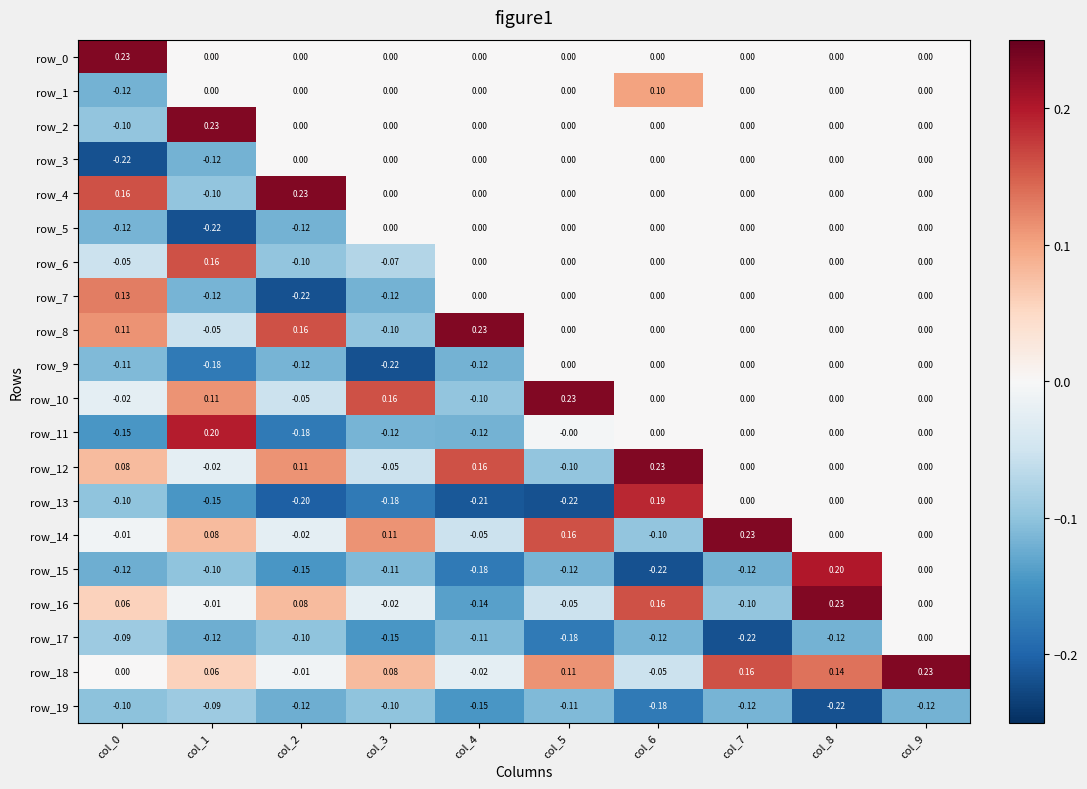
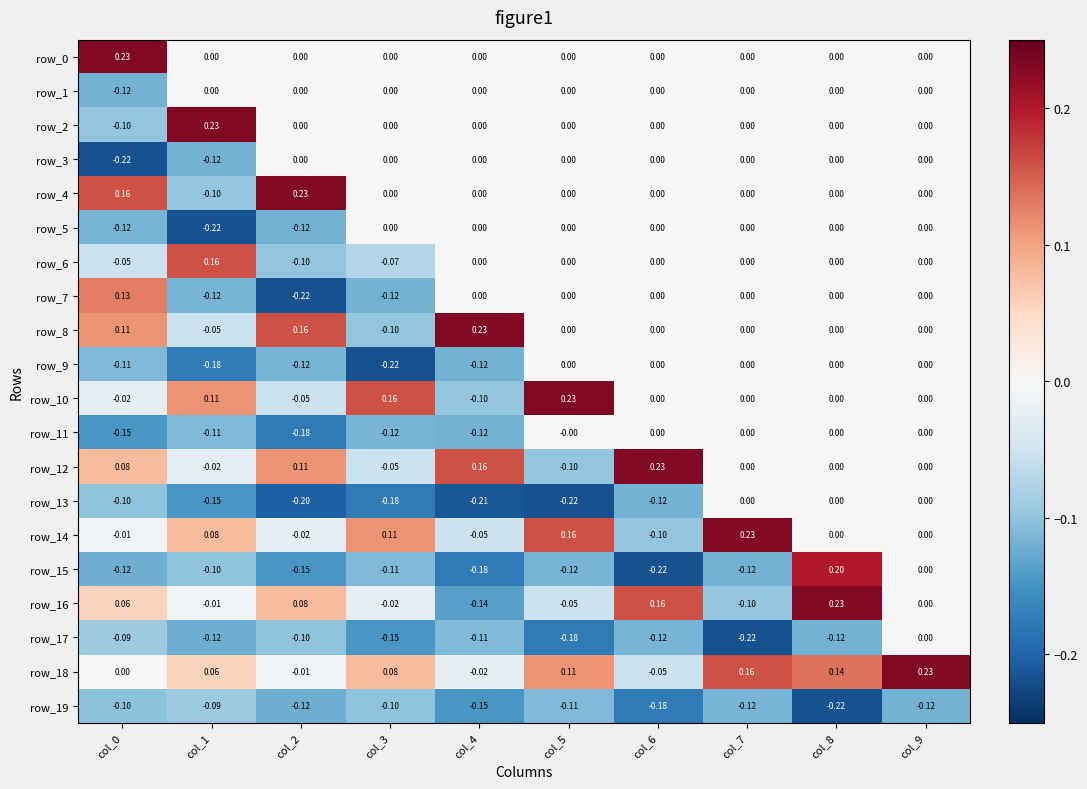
  {
    "row_0": {
      "col_0": 0.23,
      "col_1": 0.00,
      "col_2": 0.00,
      "col_3": 0.00,
      "col_4": 0.00,
      "col_5": 0.00,
      "col_6": 0.00,
      "col_7": 0.00,
      "col_8": 0.00,
      "col_9": 0.00
    },
    "row_1": {
      "col_0": -0.12,
      "col_1": 0.00,
      "col_2": 0.00,
      "col_3": 0.00,
      "col_4": 0.00,
      "col_5": 0.00,
-     "col_6": 0.10,
+     "col_6": 0.00,
      "col_7": 0.00,
      "col_8": 0.00,
      "col_9": 0.00
    },
    "row_2": {
      "col_0": -0.10,
      "col_1": 0.23,
      "col_2": 0.00,
      "col_3": 0.00,
      "col_4": 0.00,
      "col_5": 0.00,
      "col_6": 0.00,
      "col_7": 0.00,
      "col_8": 0.00,
      "col_9": 0.00
    },
    "row_3": {
      "col_0": -0.22,
      "col_1": -0.12,
      "col_2": 0.00,
      "col_3": 0.00,
      "col_4": 0.00,
      "col_5": 0.00,
      "col_6": 0.00,
      "col_7": 0.00,
      "col_8": 0.00,
      "col_9": 0.00
    },
    "row_4": {
      "col_0": 0.16,
      "col_1": -0.10,
      "col_2": 0.23,
      "col_3": 0.00,
      "col_4": 0.00,
      "col_5": 0.00,
      "col_6": 0.00,
      "col_7": 0.00,
      "col_8": 0.00,
      "col_9": 0.00
    },
    "row_5": {
      "col_0": -0.12,
      "col_1": -0.22,
      "col_2": -0.12,
      "col_3": 0.00,
      "col_4": 0.00,
      "col_5": 0.00,
      "col_6": 0.00,
      "col_7": 0.00,
      "col_8": 0.00,
      "col_9": 0.00
    },
    "row_6": {
      "col_0": -0.05,
      "col_1": 0.16,
      "col_2": -0.10,
      "col_3": -0.07,
      "col_4": 0.00,
      "col_5": 0.00,
      "col_6": 0.00,
      "col_7": 0.00,
      "col_8": 0.00,
      "col_9": 0.00
    },
    "row_7": {
      "col_0": 0.13,
      "col_1": -0.12,
      "col_2": -0.22,
      "col_3": -0.12,
      "col_4": 0.00,
      "col_5": 0.00,
      "col_6": 0.00,
      "col_7": 0.00,
      "col_8": 0.00,
      "col_9": 0.00
    },
    "row_8": {
      "col_0": 0.11,
      "col_1": -0.05,
      "col_2": 0.16,
      "col_3": -0.10,
      "col_4": 0.23,
      "col_5": 0.00,
      "col_6": 0.00,
      "col_7": 0.00,
      "col_8": 0.00,
      "col_9": 0.00
    },
    "row_9": {
      "col_0": -0.11,
      "col_1": -0.18,
      "col_2": -0.12,
      "col_3": -0.22,
      "col_4": -0.12,
      "col_5": 0.00,
      "col_6": 0.00,
      "col_7": 0.00,
      "col_8": 0.00,
      "col_9": 0.00
    },
    "row_10": {
      "col_0": -0.02,
      "col_1": 0.11,
      "col_2": -0.05,
      "col_3": 0.16,
      "col_4": -0.10,
      "col_5": 0.23,
      "col_6": 0.00,
      "col_7": 0.00,
      "col_8": 0.00,
      "col_9": 0.00
    },
    "row_11": {
      "col_0": -0.15,
-     "col_1": 0.20,
+     "col_1": -0.11,
      "col_2": -0.18,
      "col_3": -0.12,
      "col_4": -0.12,
      "col_5": -0.00,
      "col_6": 0.00,
      "col_7": 0.00,
      "col_8": 0.00,
      "col_9": 0.00
    },
    "row_12": {
      "col_0": 0.08,
      "col_1": -0.02,
      "col_2": 0.11,
      "col_3": -0.05,
      "col_4": 0.16,
      "col_5": -0.10,
      "col_6": 0.23,
      "col_7": 0.00,
      "col_8": 0.00,
      "col_9": 0.00
    },
    "row_13": {
      "col_0": -0.10,
      "col_1": -0.15,
      "col_2": -0.20,
      "col_3": -0.18,
      "col_4": -0.21,
      "col_5": -0.22,
-     "col_6": 0.19,
+     "col_6": -0.12,
      "col_7": 0.00,
      "col_8": 0.00,
      "col_9": 0.00
    },
    "row_14": {
      "col_0": -0.01,
      "col_1": 0.08,
      "col_2": -0.02,
      "col_3": 0.11,
      "col_4": -0.05,
      "col_5": 0.16,
      "col_6": -0.10,
      "col_7": 0.23,
      "col_8": 0.00,
      "col_9": 0.00
    },
    "row_15": {
      "col_0": -0.12,
      "col_1": -0.10,
      "col_2": -0.15,
      "col_3": -0.11,
      "col_4": -0.18,
      "col_5": -0.12,
      "col_6": -0.22,
      "col_7": -0.12,
      "col_8": 0.20,
      "col_9": 0.00
    },
    "row_16": {
      "col_0": 0.06,
      "col_1": -0.01,
      "col_2": 0.08,
      "col_3": -0.02,
      "col_4": -0.14,
      "col_5": -0.05,
      "col_6": 0.16,
      "col_7": -0.10,
      "col_8": 0.23,
      "col_9": 0.00
    },
    "row_17": {
      "col_0": -0.09,
      "col_1": -0.12,
      "col_2": -0.10,
      "col_3": -0.15,
      "col_4": -0.11,
      "col_5": -0.18,
      "col_6": -0.12,
      "col_7": -0.22,
      "col_8": -0.12,
      "col_9": 0.00
    },
    "row_18": {
      "col_0": 0.00,
      "col_1": 0.06,
      "col_2": -0.01,
      "col_3": 0.08,
      "col_4": -0.02,
      "col_5": 0.11,
      "col_6": -0.05,
      "col_7": 0.16,
      "col_8": 0.14,
      "col_9": 0.23
    },
    "row_19": {
      "col_0": -0.10,
      "col_1": -0.09,
      "col_2": -0.12,
      "col_3": -0.10,
      "col_4": -0.15,
      "col_5": -0.11,
      "col_6": -0.18,
      "col_7": -0.12,
      "col_8": -0.22,
      "col_9": -0.12
    }
  }
